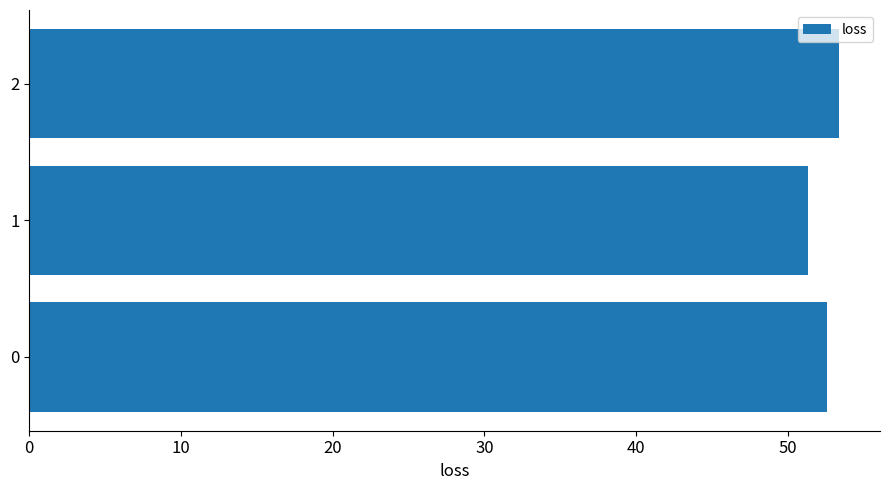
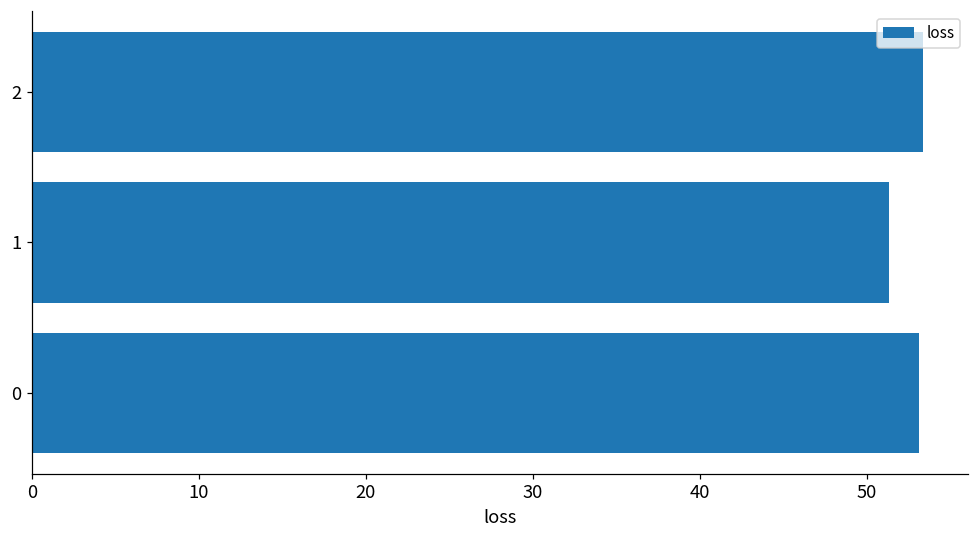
  {
    "2": 53.4,
    "1": 51.3,
-   "0": 52.6
+   "0": 53.1
  }
